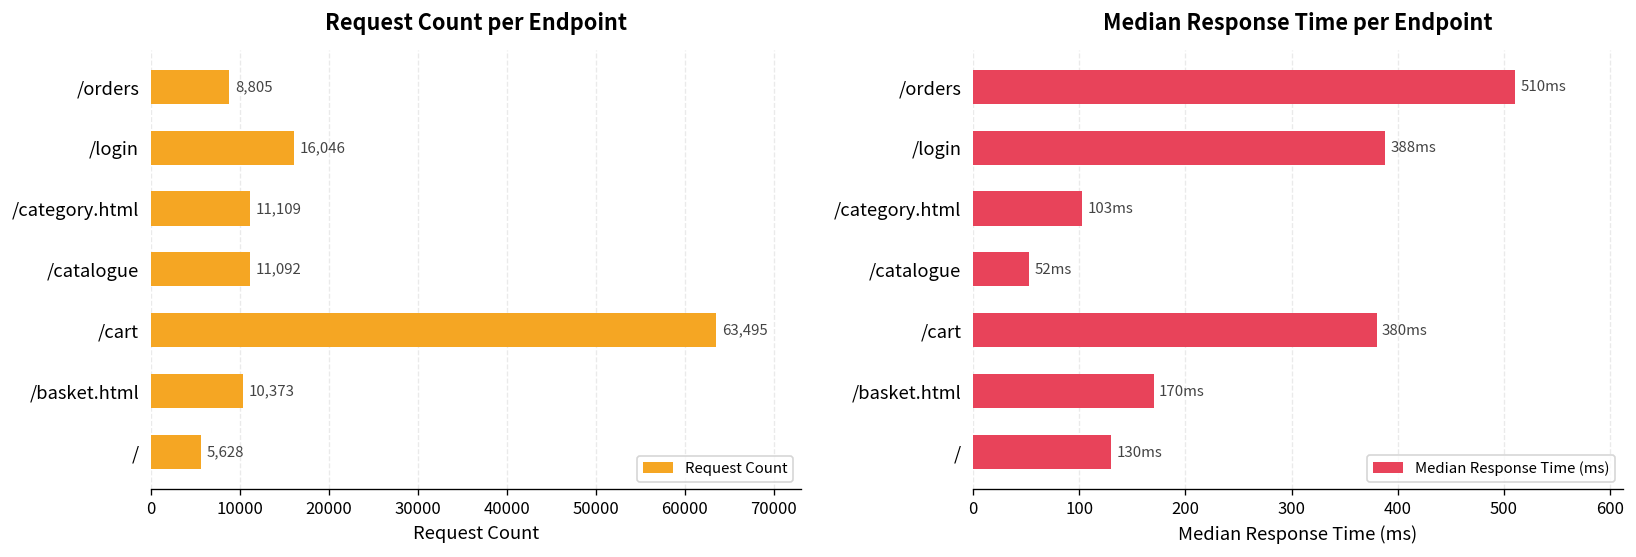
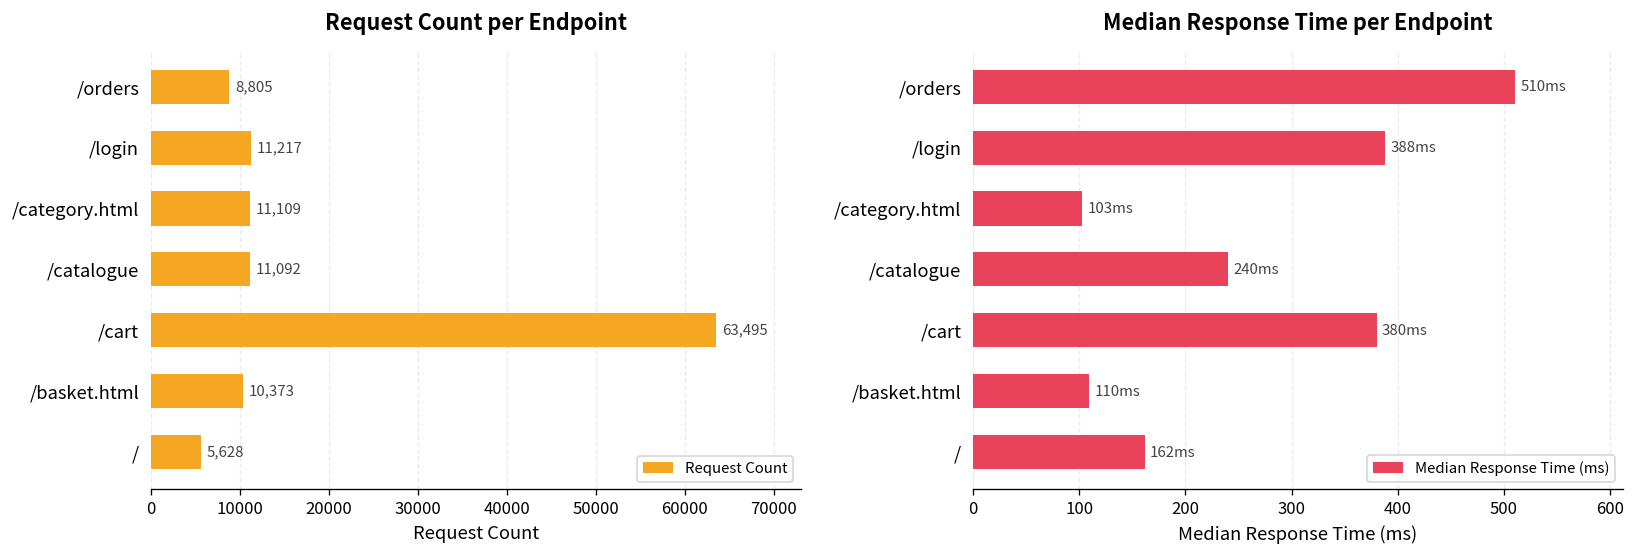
  {
    "Request Count per Endpoint": {
      "/orders": "8,805",
-     "/login": "16,046",
+     "/login": "11,217",
      "/category.html": "11,109",
      "/catalogue": "11,092",
      "/cart": "63,495",
      "/basket.html": "10,373",
      "/": "5,628"
    },
    "Median Response Time per Endpoint": {
      "/orders": "510",
      "/login": "388",
      "/category.html": "103",
-     "/catalogue": "52",
+     "/catalogue": "240",
      "/cart": "380",
-     "/basket.html": "170",
-     "/": "130"
+     "/basket.html": "110",
+     "/": "162"
    }
  }
